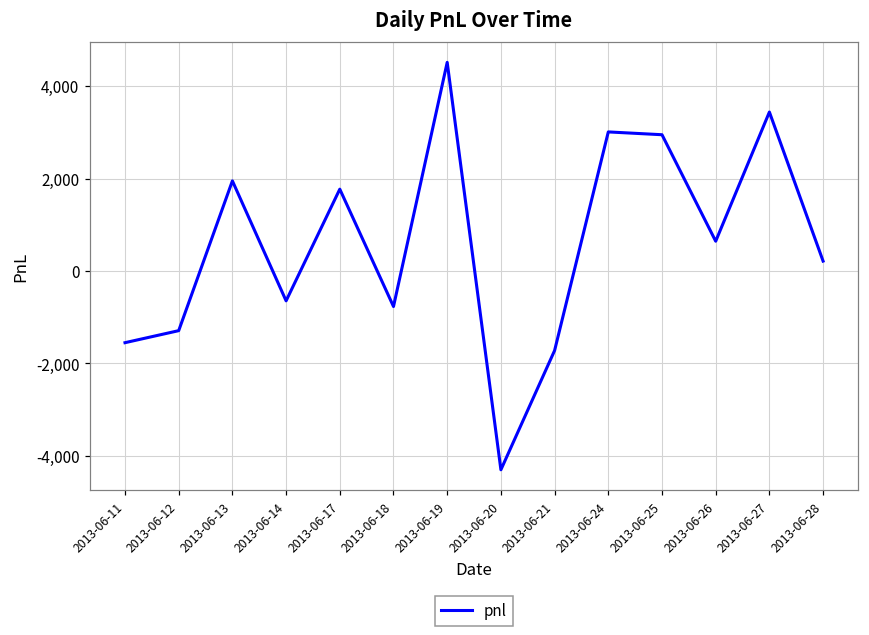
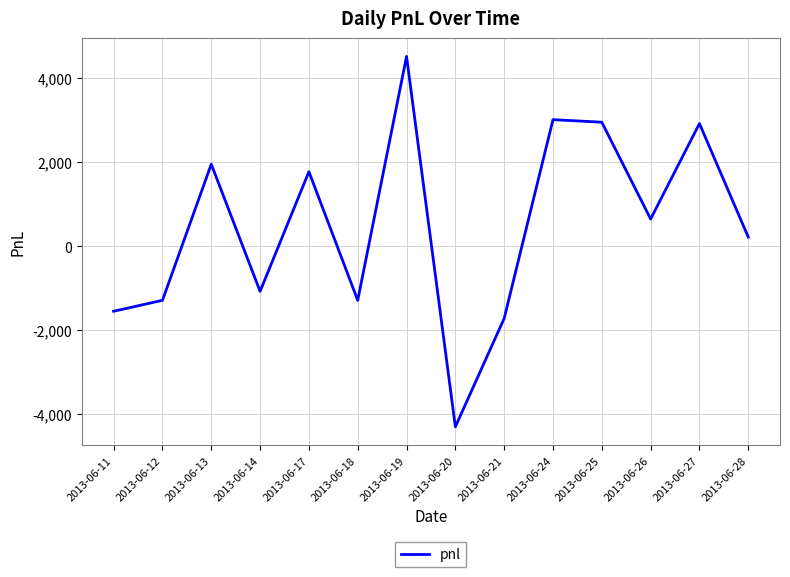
  {
    "2013-06-11": "-1,600",
    "2013-06-12": "-1,300",
    "2013-06-13": "2,000",
-   "2013-06-14": "-600",
+   "2013-06-14": "-1,100",
    "2013-06-17": "1,800",
-   "2013-06-18": "-800",
+   "2013-06-18": "-1,300",
    "2013-06-19": "4,500",
    "2013-06-20": "-4,300",
    "2013-06-21": "-1,700",
    "2013-06-24": "3,000",
    "2013-06-25": "2,900",
    "2013-06-26": "600",
-   "2013-06-27": "3,400",
+   "2013-06-27": "2,900",
    "2013-06-28": "200"
  }
